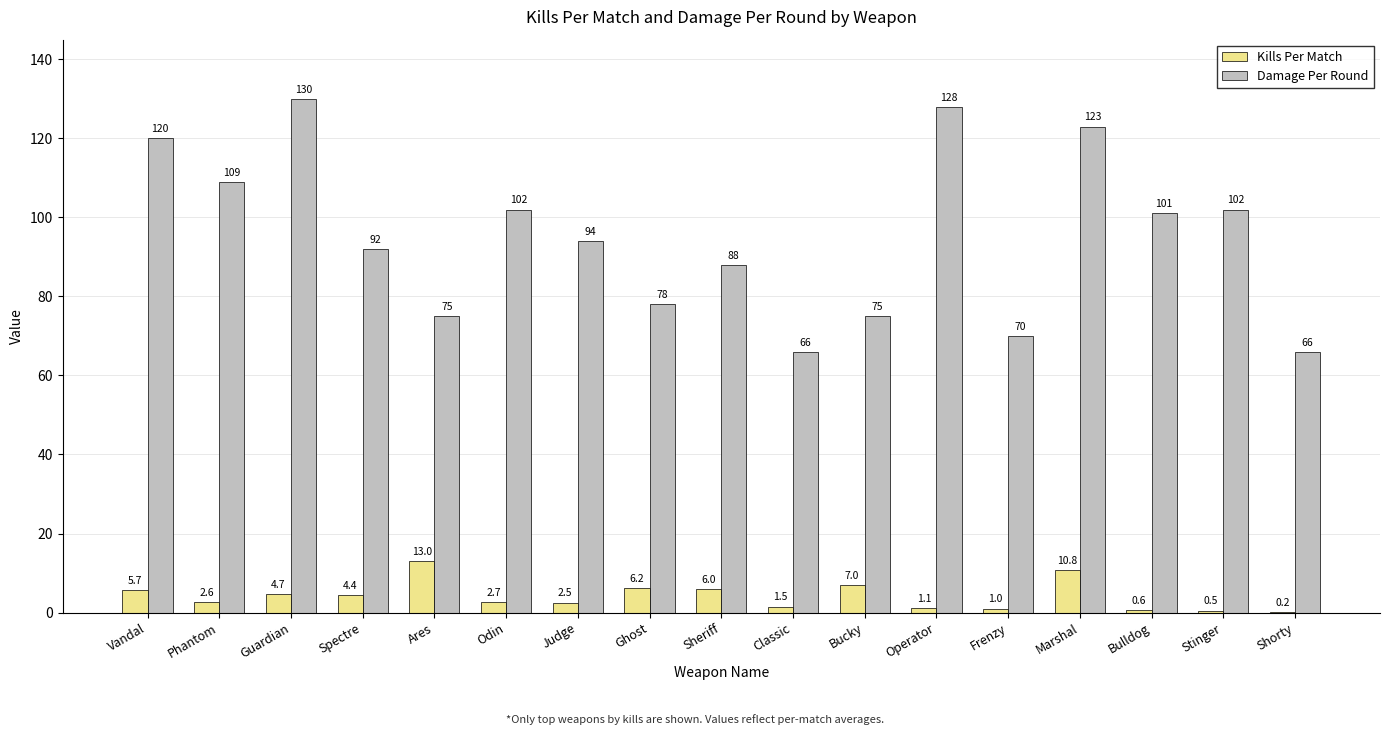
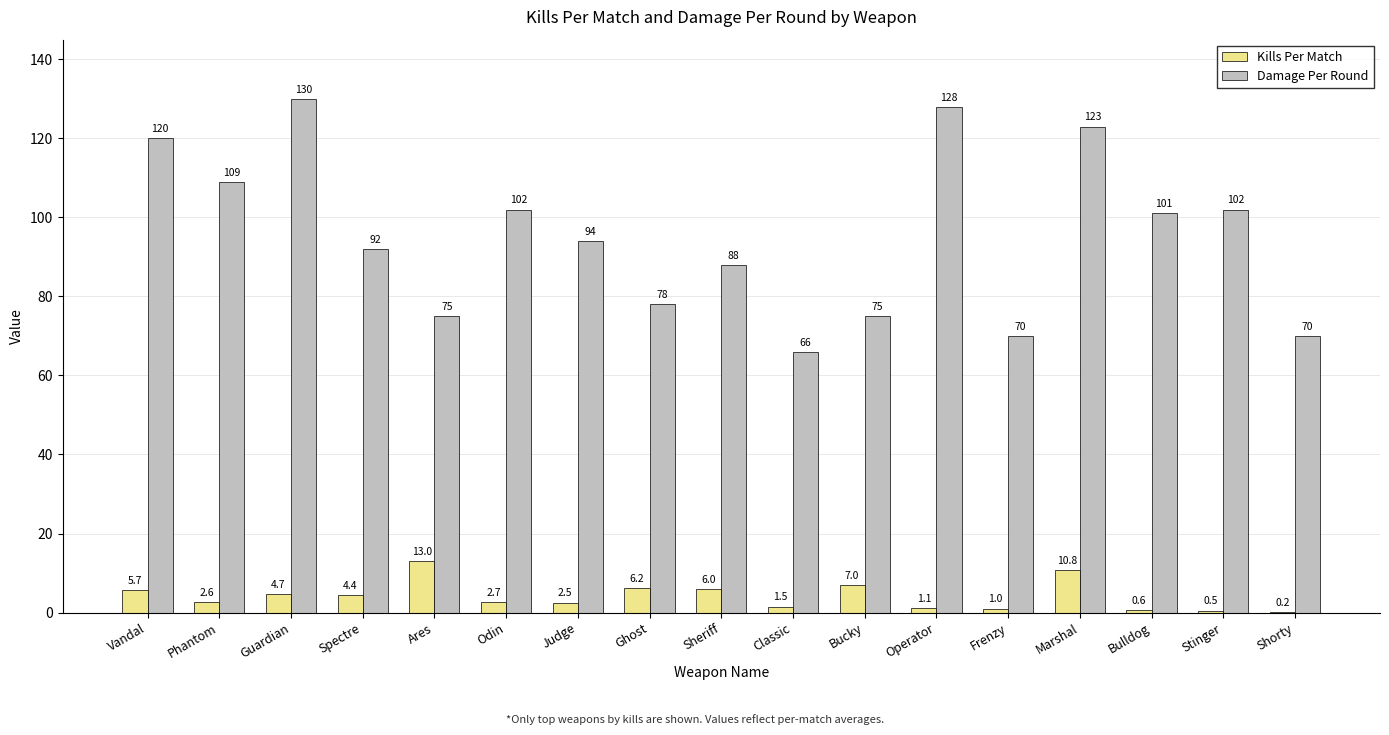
  {
    "Kills Per Match": {
      "Vandal": 5.7,
      "Phantom": 2.6,
      "Guardian": 4.7,
      "Spectre": 4.4,
      "Ares": 13.0,
      "Odin": 2.7,
      "Judge": 2.5,
      "Ghost": 6.2,
      "Sheriff": 6.0,
      "Classic": 1.5,
      "Bucky": 7.0,
      "Operator": 1.1,
      "Frenzy": 1.0,
      "Marshal": 10.8,
      "Bulldog": 0.6,
      "Stinger": 0.5,
      "Shorty": 0.2
    },
    "Damage Per Round": {
      "Vandal": 120,
      "Phantom": 109,
      "Guardian": 130,
      "Spectre": 92,
      "Ares": 75,
      "Odin": 102,
      "Judge": 94,
      "Ghost": 78,
      "Sheriff": 88,
      "Classic": 66,
      "Bucky": 75,
      "Operator": 128,
      "Frenzy": 70,
      "Marshal": 123,
      "Bulldog": 101,
      "Stinger": 102,
-     "Shorty": 66
+     "Shorty": 70
    }
  }
